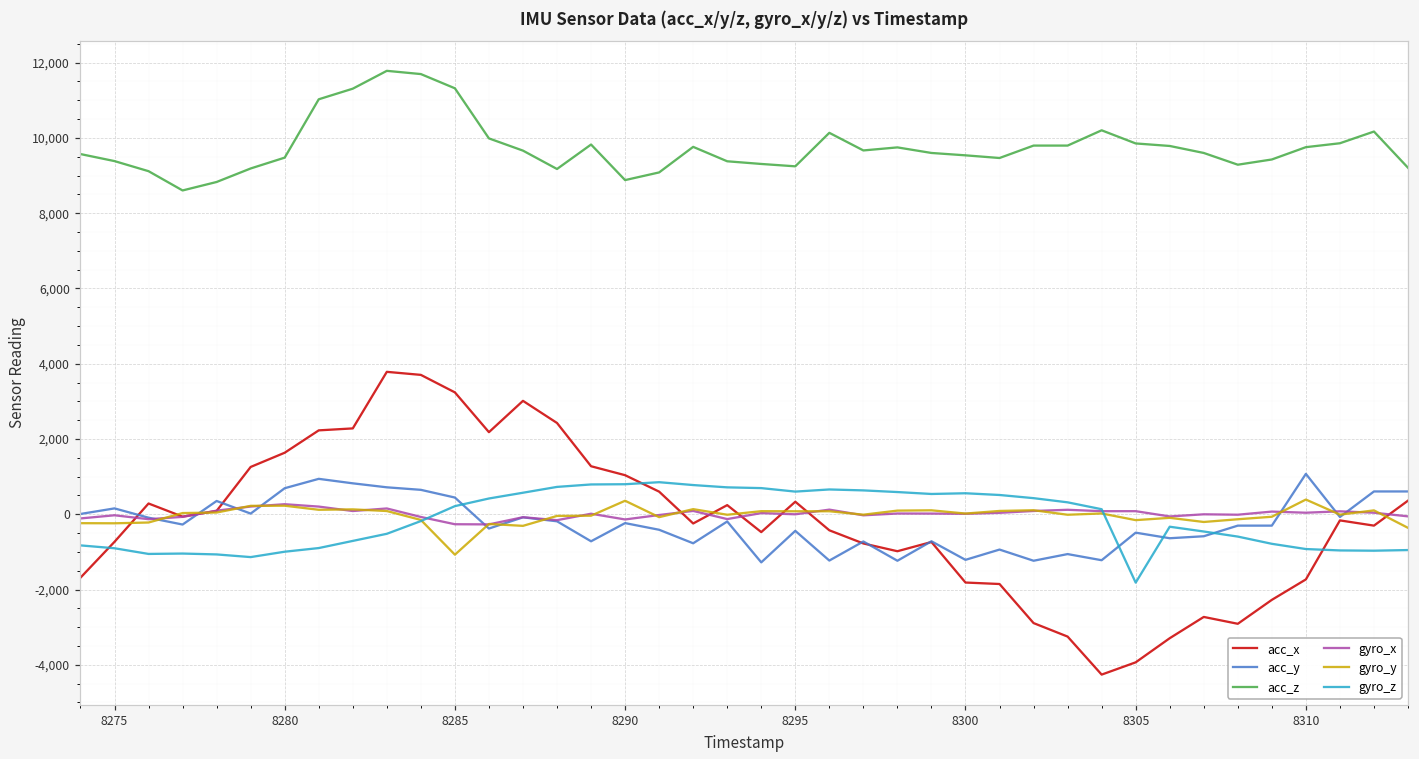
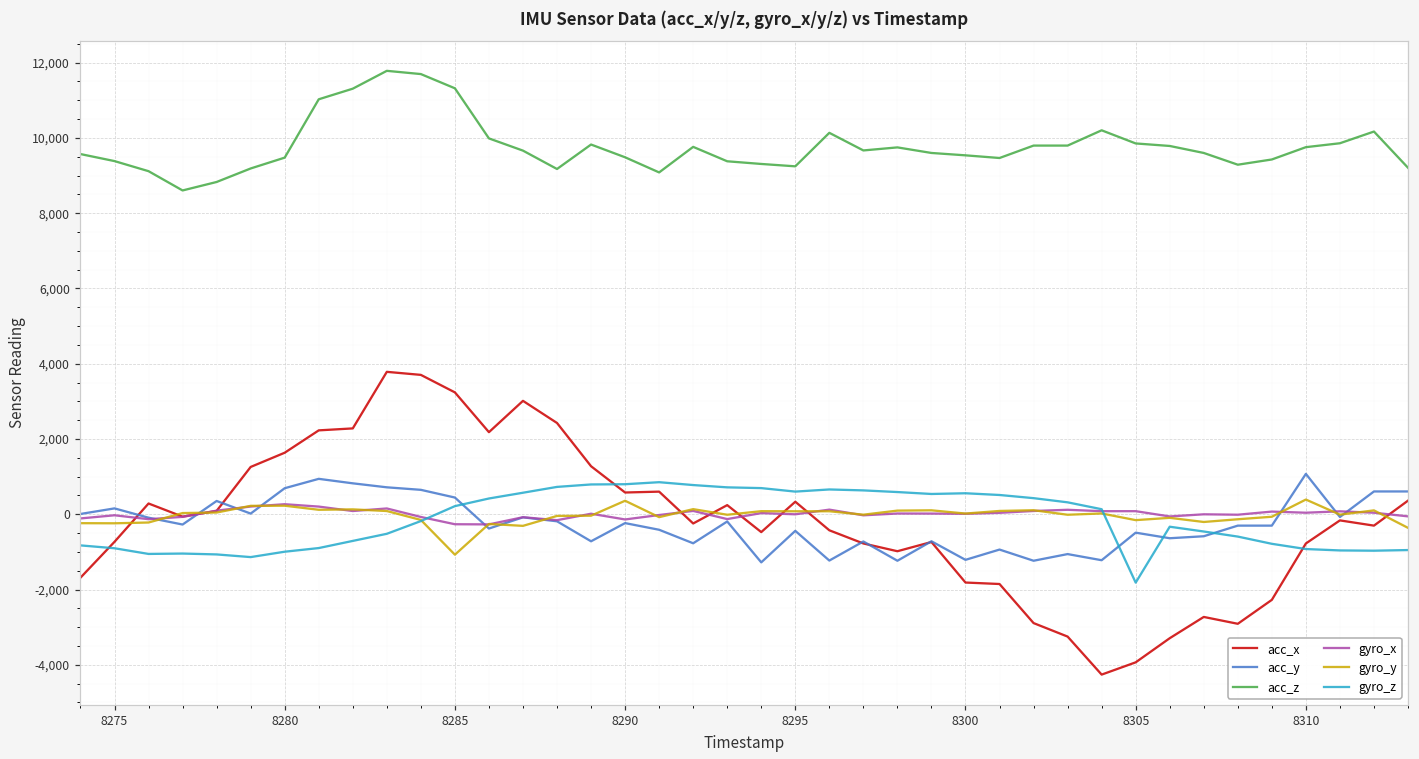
  {
    "acc_x": {
      "8275": "-700",
      "8280": "1,600",
      "8285": "3,200",
-     "8290": "1,000",
+     "8290": "600",
      "8295": "300",
      "8300": "-1,800",
      "8305": "-3,900",
-     "8310": "-1,700"
+     "8310": "-800"
    },
    "acc_y": {
      "8275": "200",
      "8280": "700",
      "8285": "400",
      "8290": "-200",
      "8295": "-400",
      "8300": "-1,200",
      "8305": "-500",
      "8310": "1,100"
    },
    "acc_z": {
      "8275": "9,400",
      "8280": "9,500",
      "8285": "11,300",
-     "8290": "8,900",
+     "8290": "9,500",
      "8295": "9,200",
      "8300": "9,500",
      "8305": "9,900",
      "8310": "9,800"
    },
    "gyro_x": {
      "8275": "0",
      "8285": "-300",
      "8290": "-100",
      "8295": "0",
      "8305": "100",
      "8310": "0"
    },
    "gyro_y": {
      "8275": "-200",
      "8285": "-1,100",
      "8290": "400",
      "8295": "100",
      "8305": "-200",
      "8310": "400"
    },
    "gyro_z": {
      "8275": "-900",
      "8280": "-1,000",
      "8285": "200",
      "8290": "800",
      "8295": "600",
      "8300": "600",
      "8305": "-1,800",
      "8310": "-900"
    }
  }
